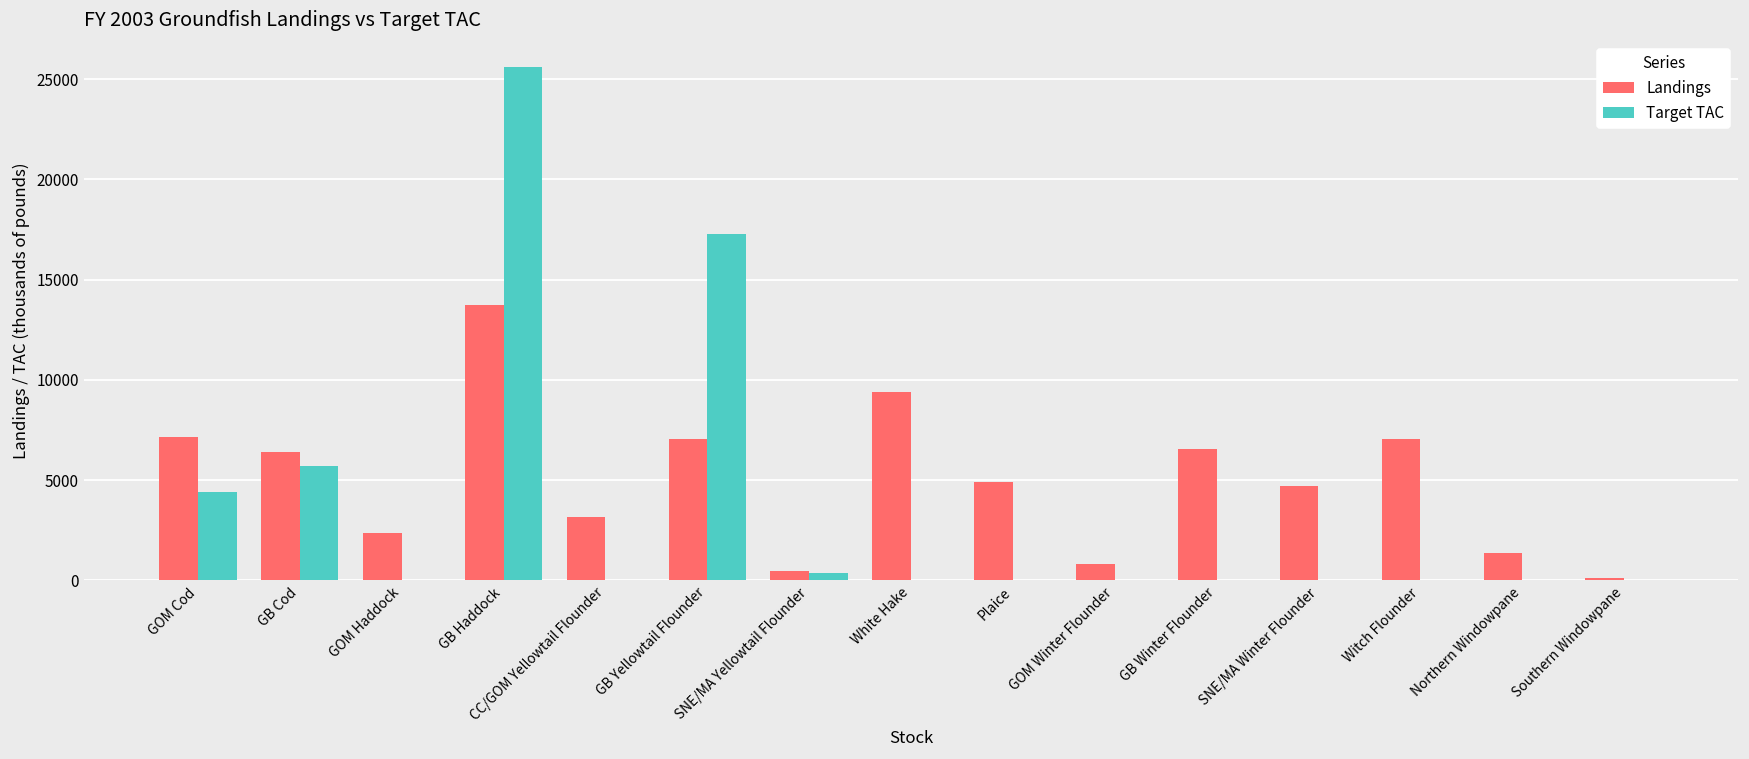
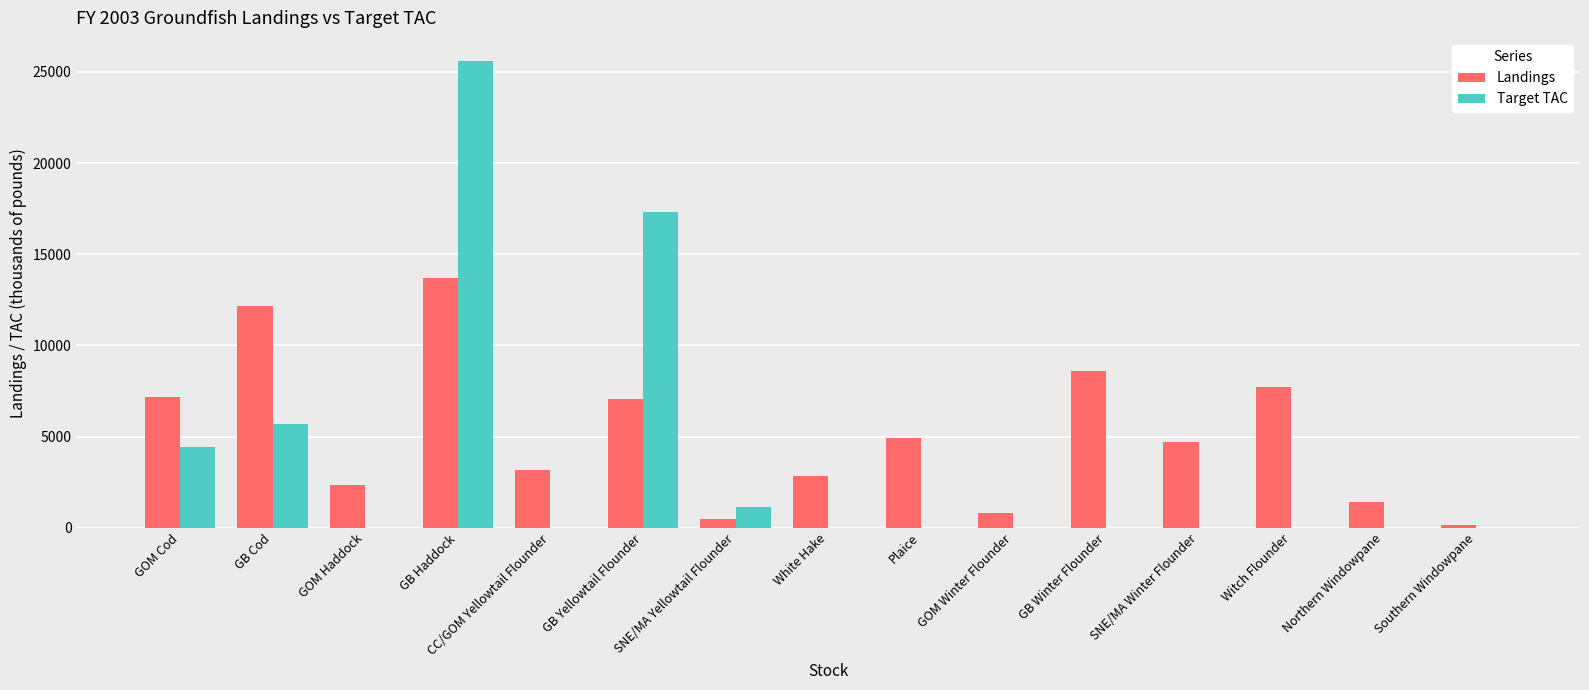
  {
    "Landings": {
      "GOM Cod": 7200,
-     "GB Cod": 6400,
+     "GB Cod": 12100,
      "GOM Haddock": 2300,
      "GB Haddock": 13700,
      "CC/GOM Yellowtail Flounder": 3100,
      "GB Yellowtail Flounder": 7100,
      "SNE/MA Yellowtail Flounder": 500,
-     "White Hake": 9400,
+     "White Hake": 2800,
      "Plaice": 4900,
      "GOM Winter Flounder": 800,
-     "GB Winter Flounder": 6600,
+     "GB Winter Flounder": 8600,
      "SNE/MA Winter Flounder": 4700,
-     "Witch Flounder": 7100,
+     "Witch Flounder": 7700,
      "Northern Windowpane": 1400
    },
    "Target TAC": {
      "GOM Cod": 4400,
      "GB Cod": 5700,
      "GOM Haddock": 0,
      "GB Haddock": 25600,
      "CC/GOM Yellowtail Flounder": 0,
      "GB Yellowtail Flounder": 17300,
-     "SNE/MA Yellowtail Flounder": 400,
+     "SNE/MA Yellowtail Flounder": 1100,
      "White Hake": 0,
      "Plaice": 0,
      "GOM Winter Flounder": 0,
      "GB Winter Flounder": 0,
      "SNE/MA Winter Flounder": 0,
      "Witch Flounder": 0,
      "Northern Windowpane": 0,
      "Southern Windowpane": 0
    }
  }
